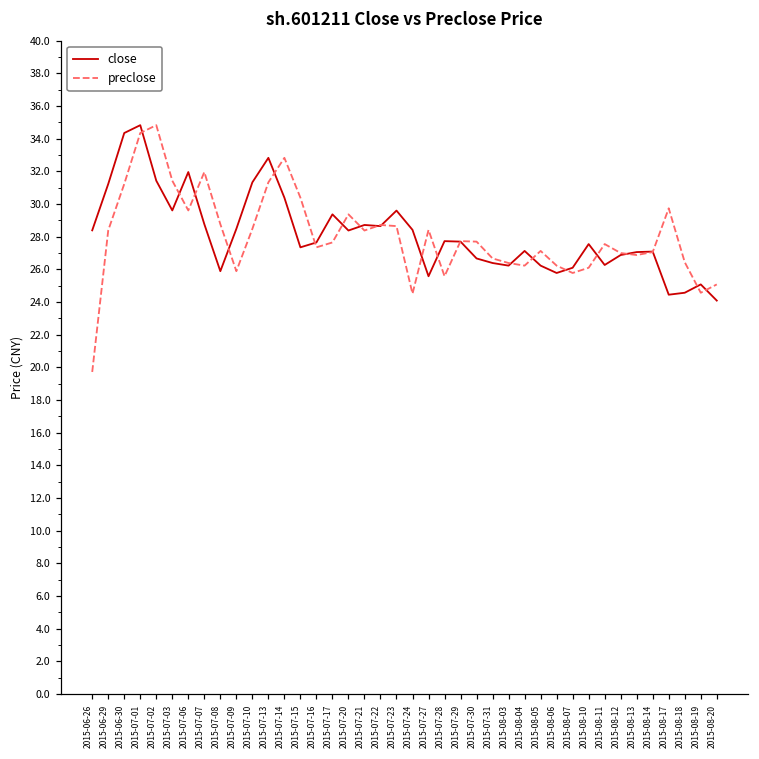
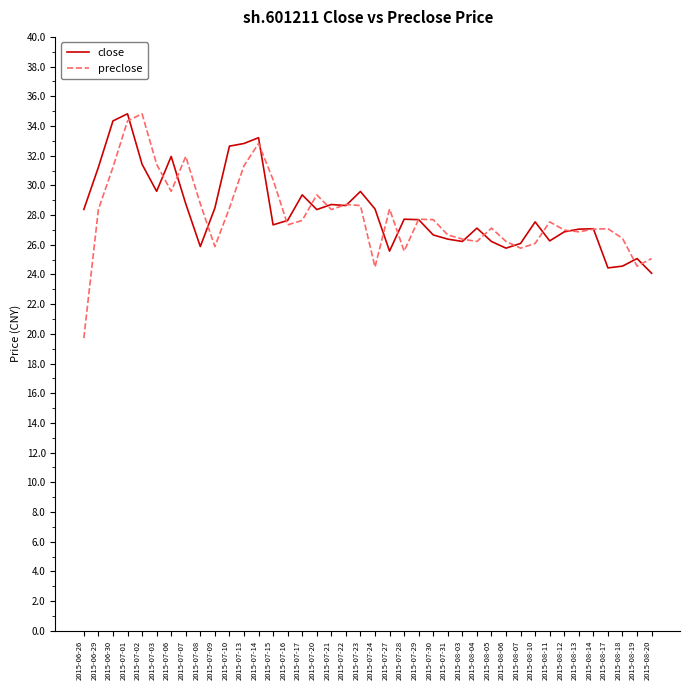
  {
    "close": {
      "2015-06-26": 28.4,
      "2015-06-29": 31.2,
      "2015-06-30": 34.3,
      "2015-07-01": 34.8,
      "2015-07-02": 31.4,
      "2015-07-03": 29.6,
      "2015-07-06": 32.0,
      "2015-07-07": 28.8,
      "2015-07-08": 25.9,
      "2015-07-09": 28.5,
-     "2015-07-10": 31.3,
+     "2015-07-10": 32.6,
      "2015-07-13": 32.8,
-     "2015-07-14": 30.4,
+     "2015-07-14": 33.2,
      "2015-07-15": 27.3,
      "2015-07-16": 27.6,
      "2015-07-17": 29.4,
      "2015-07-20": 28.4,
      "2015-07-21": 28.7,
      "2015-07-23": 29.6,
      "2015-07-24": 28.4,
      "2015-07-27": 25.6,
      "2015-07-28": 27.7,
      "2015-07-30": 26.7,
      "2015-07-31": 26.4,
      "2015-08-04": 27.1,
      "2015-08-05": 26.2,
      "2015-08-06": 25.8,
      "2015-08-07": 26.1,
      "2015-08-10": 27.5,
      "2015-08-11": 26.3,
      "2015-08-13": 27.1,
      "2015-08-17": 24.4,
      "2015-08-18": 24.6,
      "2015-08-19": 25.1,
      "2015-08-20": 24.1
    },
    "preclose": {
      "2015-06-26": 19.7,
      "2015-06-29": 28.4,
      "2015-06-30": 31.2,
      "2015-07-01": 34.3,
      "2015-07-02": 34.8,
      "2015-07-03": 31.4,
      "2015-07-06": 29.6,
      "2015-07-07": 32.0,
      "2015-07-08": 28.8,
      "2015-07-09": 25.9,
      "2015-07-10": 28.5,
      "2015-07-13": 31.3,
      "2015-07-14": 32.8,
      "2015-07-15": 30.4,
      "2015-07-16": 27.3,
      "2015-07-17": 27.6,
      "2015-07-20": 29.4,
      "2015-07-21": 28.4,
      "2015-07-23": 28.6,
      "2015-07-24": 24.5,
      "2015-07-27": 28.4,
      "2015-07-28": 25.6,
      "2015-07-30": 27.7,
      "2015-07-31": 26.7,
      "2015-08-04": 26.2,
      "2015-08-05": 27.1,
      "2015-08-06": 26.2,
      "2015-08-07": 25.8,
      "2015-08-10": 26.1,
      "2015-08-11": 27.5,
      "2015-08-13": 26.9,
-     "2015-08-17": 29.7,
+     "2015-08-17": 27.1,
      "2015-08-18": 26.4,
      "2015-08-19": 24.6,
      "2015-08-20": 25.1
    }
  }
